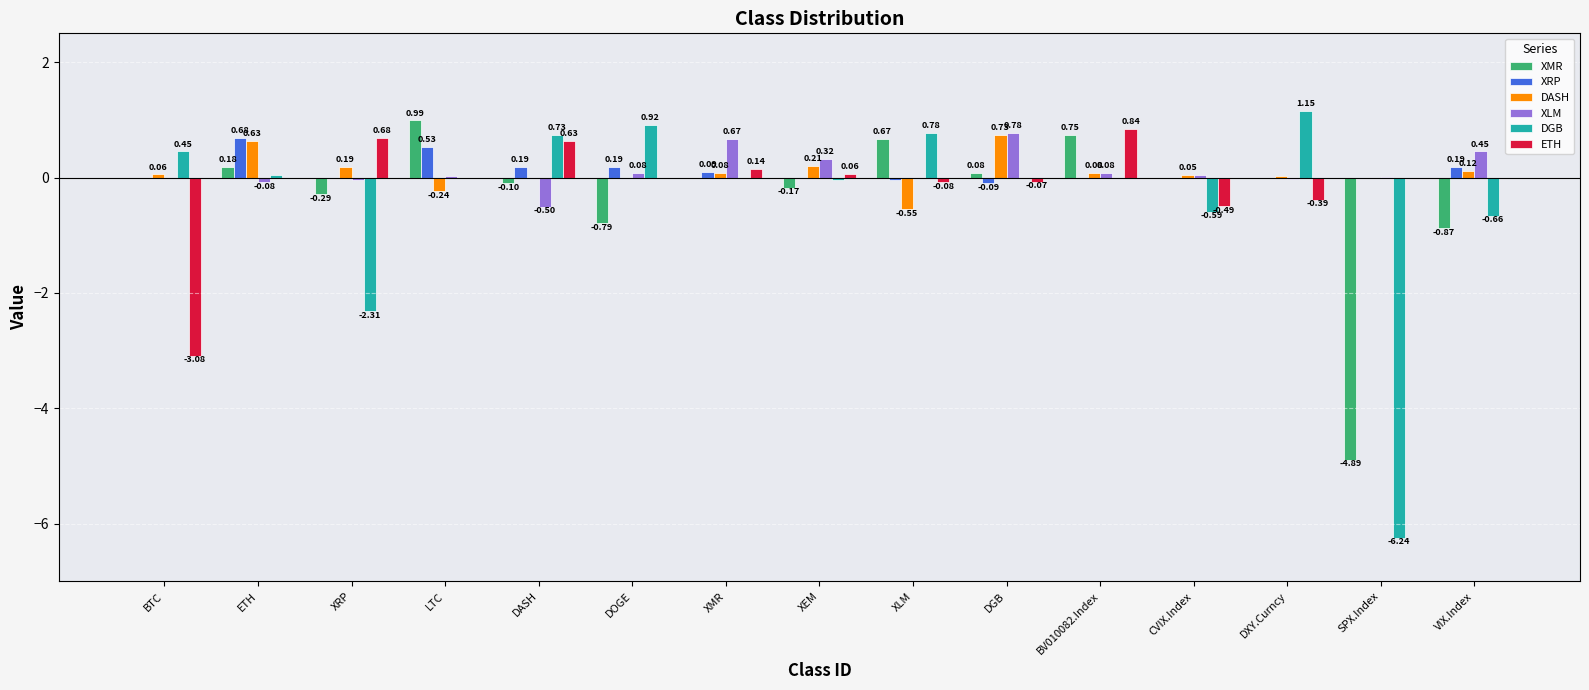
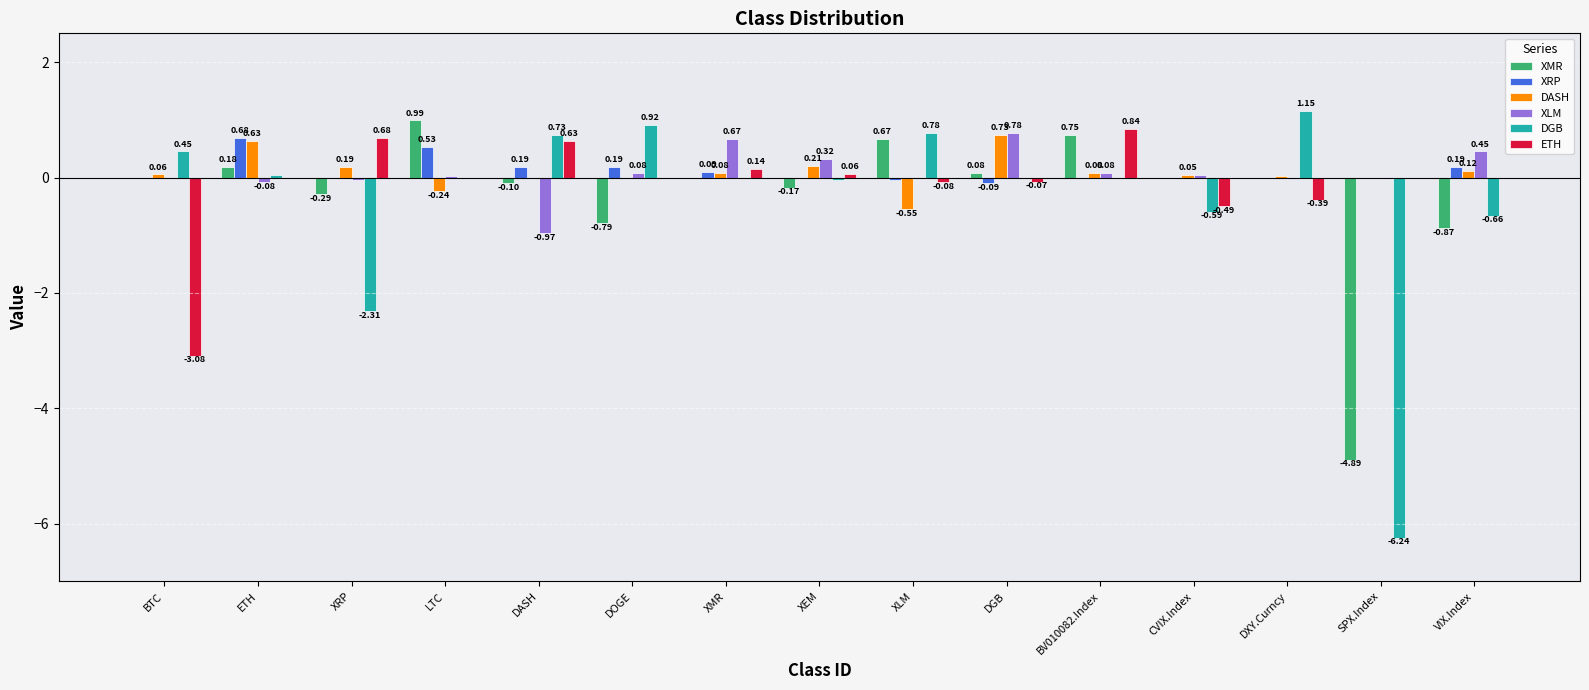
  {
    "XMR": {
      "ETH": 0.18,
      "XRP": -0.29,
      "LTC": 0.99,
      "DASH": -0.10,
      "DOGE": -0.79,
      "XEM": -0.17,
      "XLM": 0.67,
      "DGB": 0.08,
      "BV010082.Index": 0.75,
      "SPX.Index": -4.89,
      "VIX.Index": -0.87
    },
    "XRP": {
      "LTC": 0.53,
      "DASH": 0.19,
      "DOGE": 0.19,
      "DGB": -0.09
    },
    "DASH": {
      "BTC": 0.06,
      "XRP": 0.19,
      "LTC": -0.24,
      "XEM": 0.21,
      "XLM": -0.55,
      "CVIX.Index": 0.05
    },
    "XLM": {
      "ETH": -0.08,
-     "DASH": -0.50,
+     "DASH": -0.97,
      "DOGE": 0.08,
      "XMR": 0.67,
      "XEM": 0.32,
      "VIX.Index": 0.45
    },
    "DGB": {
      "BTC": 0.45,
      "XRP": -2.31,
      "DASH": 0.73,
      "DOGE": 0.92,
      "XLM": 0.78,
      "DXY.Curncy": 1.15,
      "SPX.Index": -6.24,
      "VIX.Index": -0.66
    },
    "ETH": {
      "BTC": -3.08,
      "XRP": 0.68,
      "DASH": 0.63,
      "XMR": 0.14,
      "XEM": 0.06,
      "XLM": -0.08,
      "DGB": -0.07,
      "BV010082.Index": 0.84,
      "DXY.Curncy": -0.39
    }
  }
